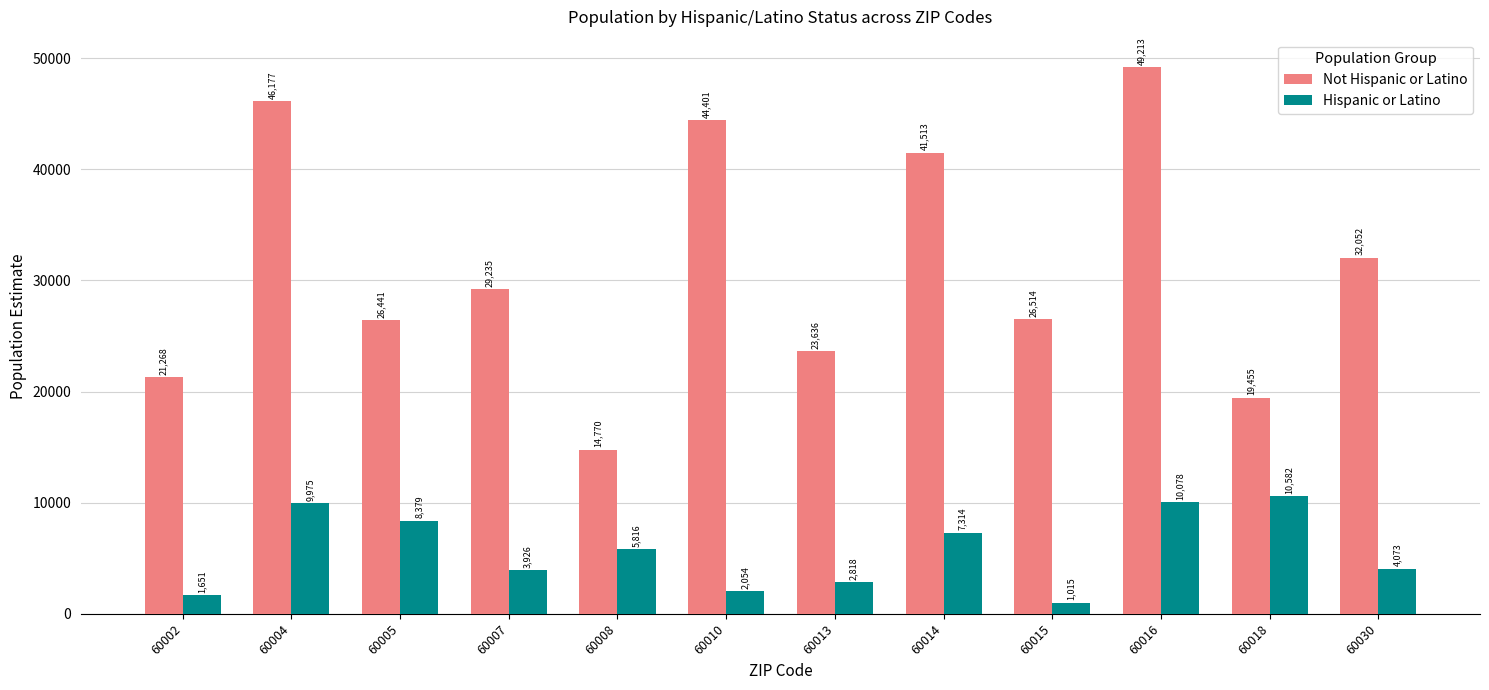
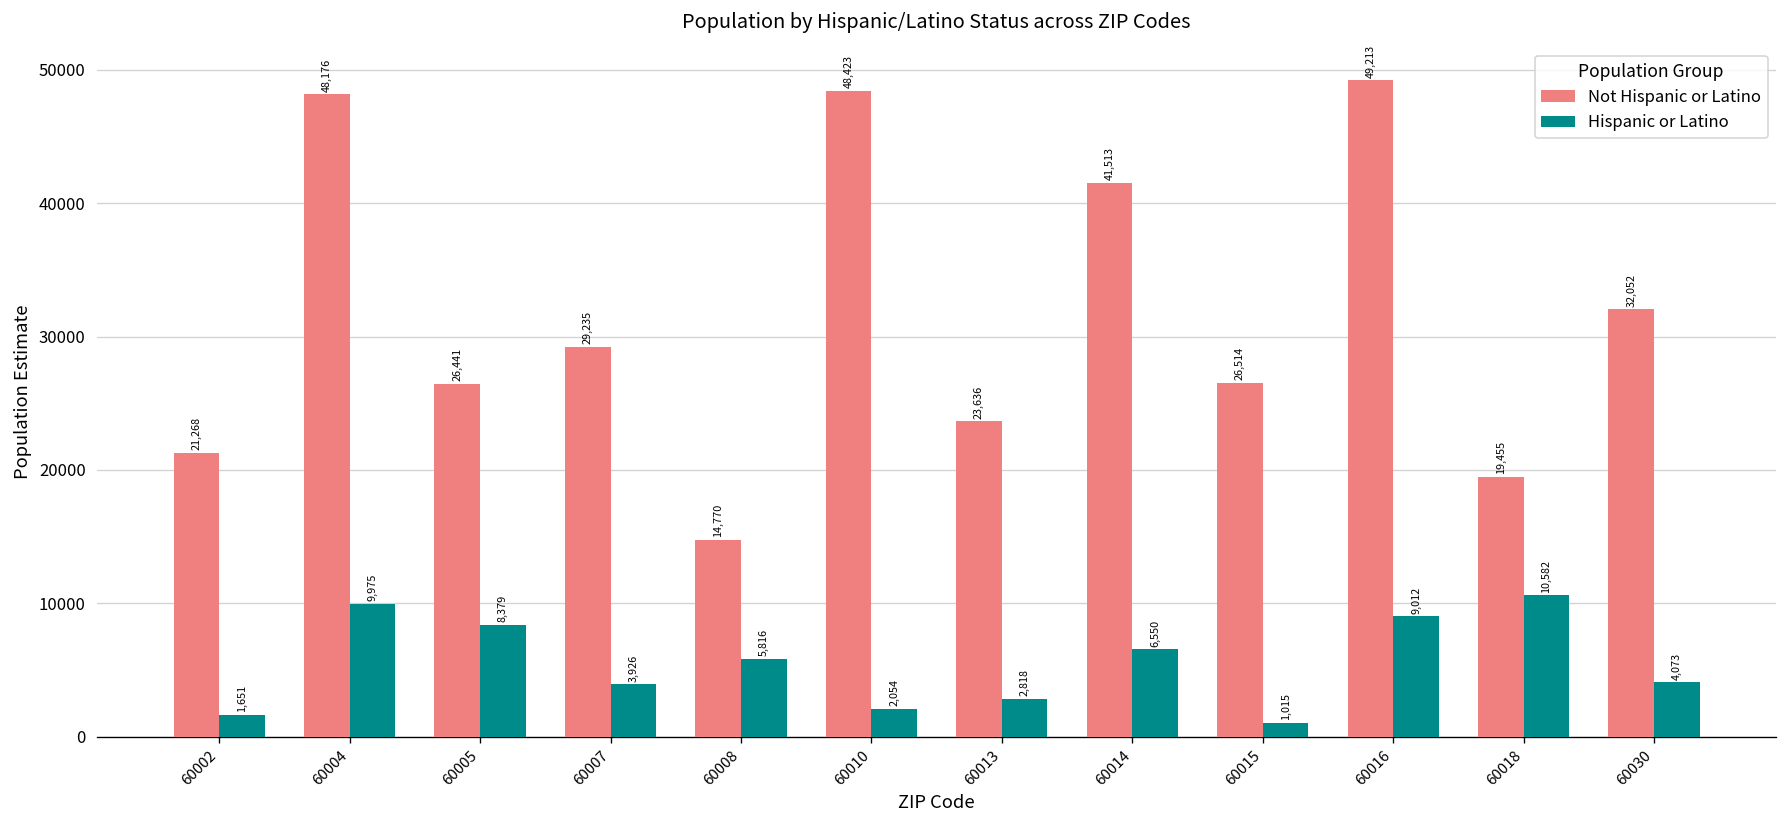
  {
    "Not Hispanic or Latino": {
      "60002": "21,268",
-     "60004": "46,177",
+     "60004": "48,176",
      "60005": "26,441",
      "60007": "29,235",
      "60008": "14,770",
-     "60010": "44,401",
+     "60010": "48,423",
      "60013": "23,636",
      "60014": "41,513",
      "60015": "26,514",
      "60016": "49,213",
      "60018": "19,455",
      "60030": "32,052"
    },
    "Hispanic or Latino": {
      "60002": "1,651",
      "60004": "9,975",
      "60005": "8,379",
      "60007": "3,926",
      "60008": "5,816",
      "60010": "2,054",
      "60013": "2,818",
-     "60014": "7,314",
+     "60014": "6,550",
      "60015": "1,015",
-     "60016": "10,078",
+     "60016": "9,012",
      "60018": "10,582",
      "60030": "4,073"
    }
  }
